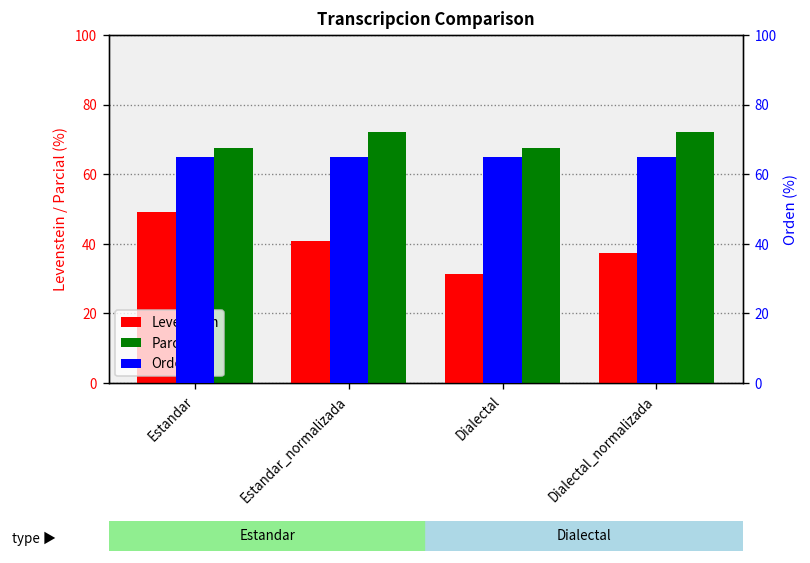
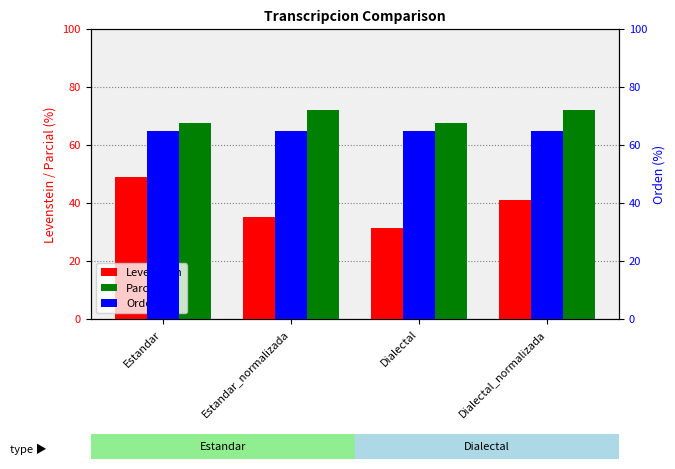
  {
    "Levenstein": {
      "Estandar": 49,
-     "Estandar_normalizada": 41,
+     "Estandar_normalizada": 35,
      "Dialectal": 31,
-     "Dialectal_normalizada": 37
+     "Dialectal_normalizada": 41
    },
    "Parcial": {
      "Estandar": 68,
      "Estandar_normalizada": 72,
      "Dialectal": 68,
      "Dialectal_normalizada": 72
    },
    "Orden": {
      "Estandar": 65,
      "Estandar_normalizada": 65,
      "Dialectal": 65,
      "Dialectal_normalizada": 65
    }
  }
